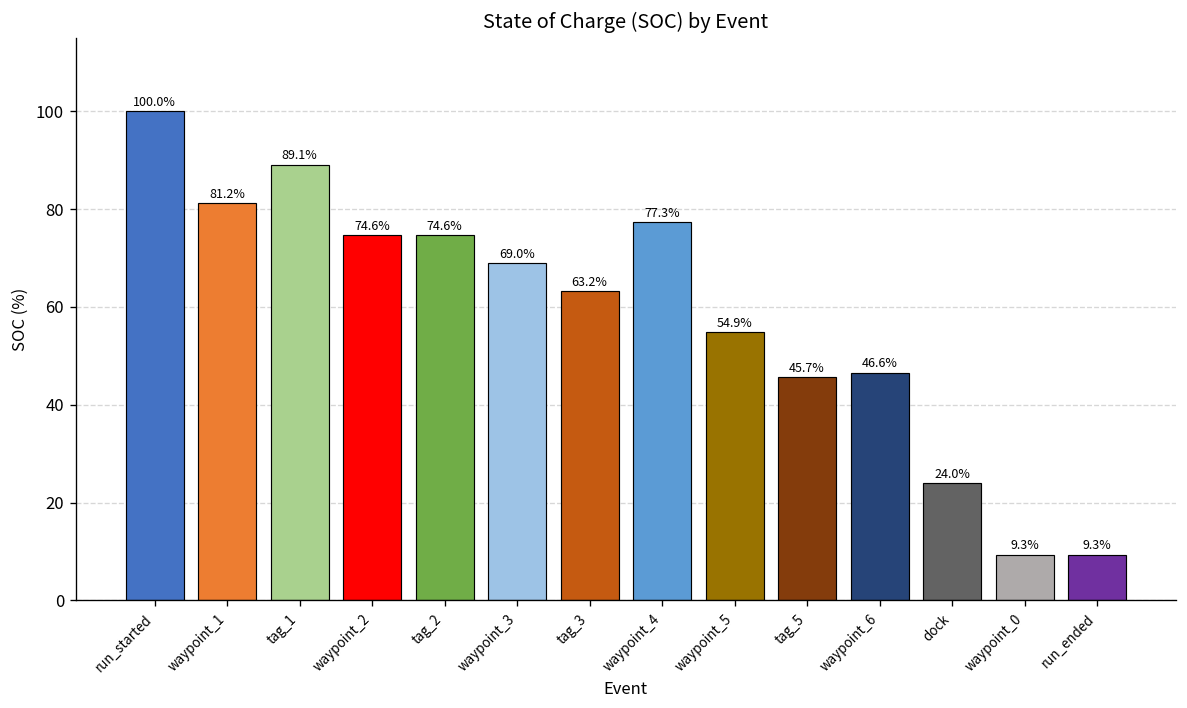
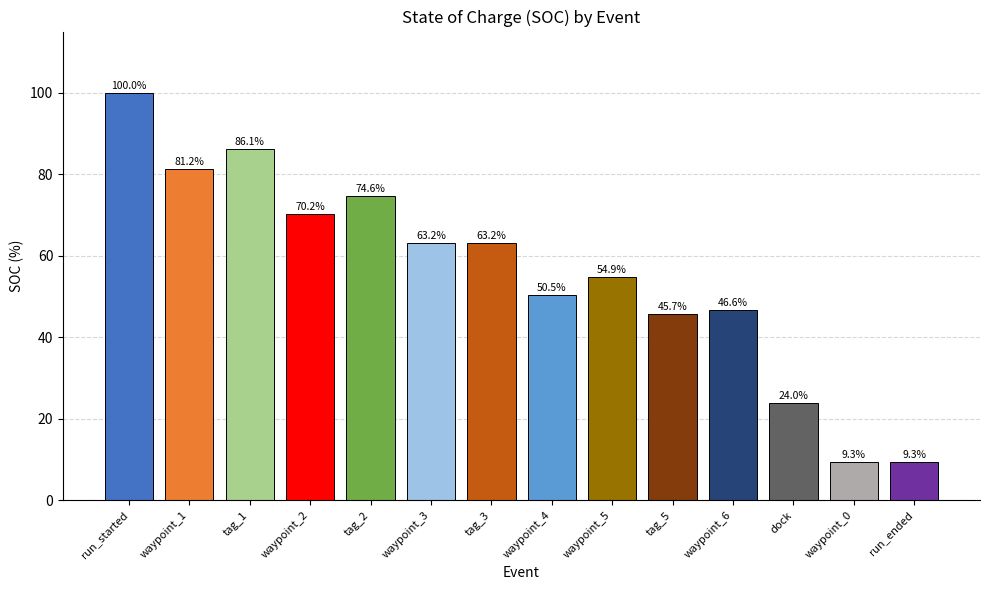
  {
    "run_started": "100.0%",
    "waypoint_1": "81.2%",
-   "tag_1": "89.1%",
-   "waypoint_2": "74.6%",
+   "tag_1": "86.1%",
+   "waypoint_2": "70.2%",
    "tag_2": "74.6%",
-   "waypoint_3": "69.0%",
+   "waypoint_3": "63.2%",
    "tag_3": "63.2%",
-   "waypoint_4": "77.3%",
+   "waypoint_4": "50.5%",
    "waypoint_5": "54.9%",
    "tag_5": "45.7%",
    "waypoint_6": "46.6%",
    "dock": "24.0%",
    "waypoint_0": "9.3%",
    "run_ended": "9.3%"
  }
